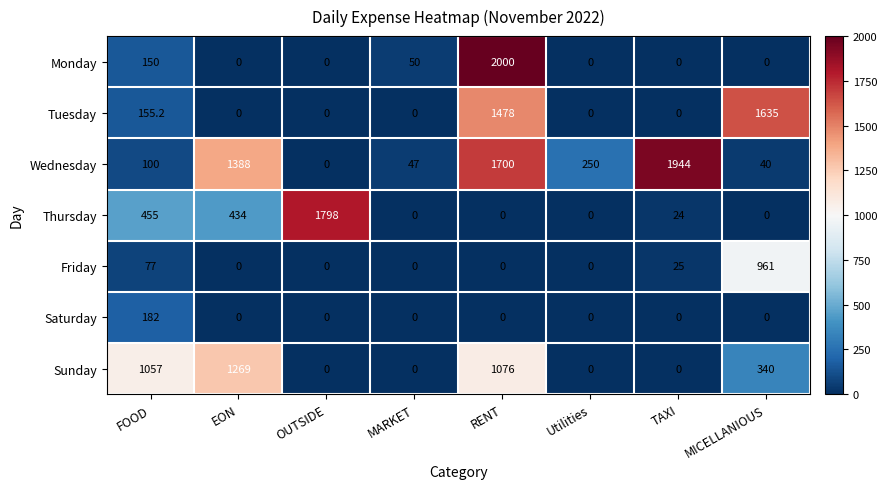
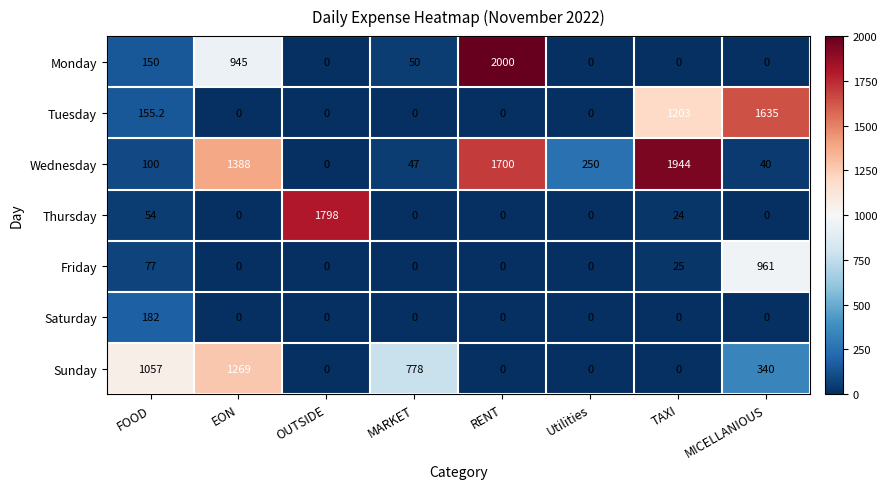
  {
    "Monday": {
      "FOOD": 150,
-     "EON": 0,
+     "EON": 945,
      "OUTSIDE": 0,
      "MARKET": 50,
      "RENT": 2000,
      "Utilities": 0,
      "TAXI": 0,
      "MICELLANIOUS": 0
    },
    "Tuesday": {
      "FOOD": 155.2,
      "EON": 0,
      "OUTSIDE": 0,
      "MARKET": 0,
-     "RENT": 1478,
+     "RENT": 0,
      "Utilities": 0,
-     "TAXI": 0,
+     "TAXI": 1203,
      "MICELLANIOUS": 1635
    },
    "Wednesday": {
      "FOOD": 100,
      "EON": 1388,
      "OUTSIDE": 0,
      "MARKET": 47,
      "RENT": 1700,
      "Utilities": 250,
      "TAXI": 1944,
      "MICELLANIOUS": 40
    },
    "Thursday": {
-     "FOOD": 455,
-     "EON": 434,
+     "FOOD": 54,
+     "EON": 0,
      "OUTSIDE": 1798,
      "MARKET": 0,
      "RENT": 0,
      "Utilities": 0,
      "TAXI": 24,
      "MICELLANIOUS": 0
    },
    "Friday": {
      "FOOD": 77,
      "EON": 0,
      "OUTSIDE": 0,
      "MARKET": 0,
      "RENT": 0,
      "Utilities": 0,
      "TAXI": 25,
      "MICELLANIOUS": 961
    },
    "Saturday": {
      "FOOD": 182,
      "EON": 0,
      "OUTSIDE": 0,
      "MARKET": 0,
      "RENT": 0,
      "Utilities": 0,
      "TAXI": 0,
      "MICELLANIOUS": 0
    },
    "Sunday": {
      "FOOD": 1057,
      "EON": 1269,
      "OUTSIDE": 0,
-     "MARKET": 0,
-     "RENT": 1076,
+     "MARKET": 778,
+     "RENT": 0,
      "Utilities": 0,
      "TAXI": 0,
      "MICELLANIOUS": 340
    }
  }
